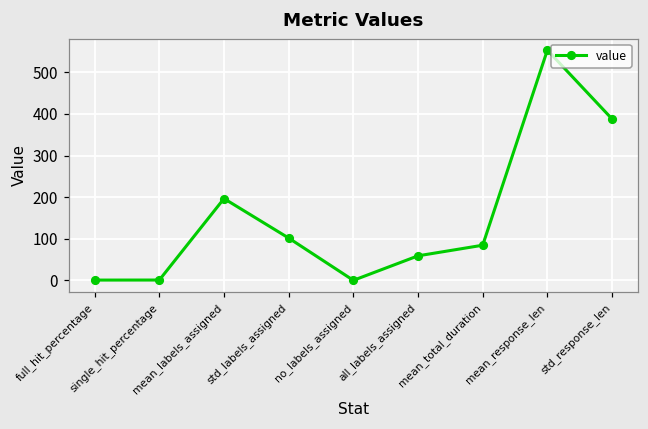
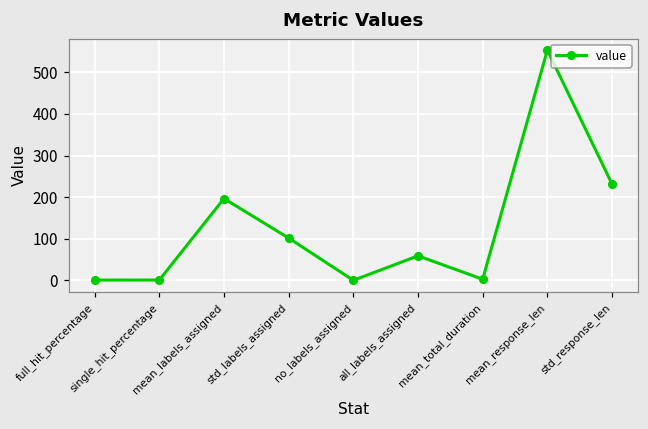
  {
    "full_hit_percentage": 0,
    "single_hit_percentage": 0,
    "mean_labels_assigned": 200,
    "std_labels_assigned": 100,
    "no_labels_assigned": 0,
    "all_labels_assigned": 60,
-   "mean_total_duration": 80,
+   "mean_total_duration": 0,
    "mean_response_len": 550,
-   "std_response_len": 390
+   "std_response_len": 230
  }
